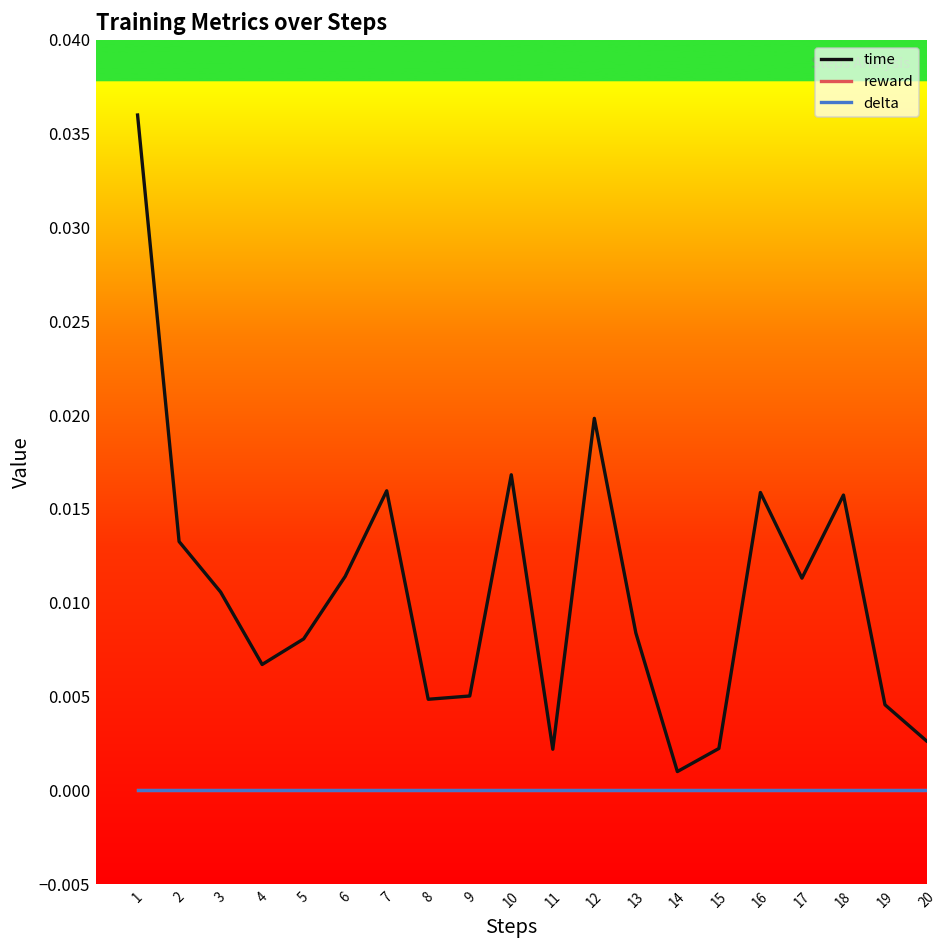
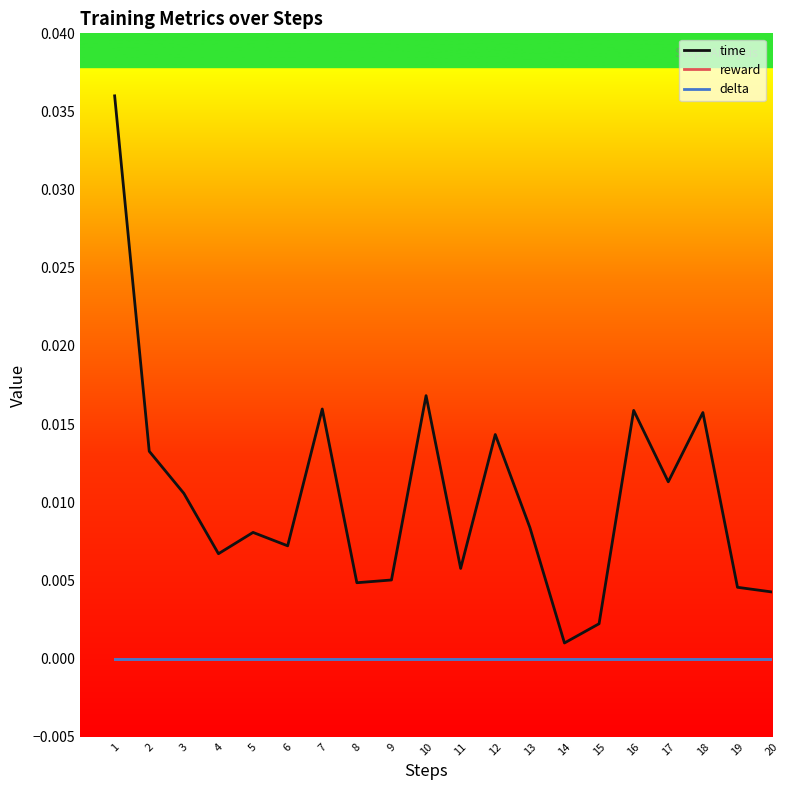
  {
    "time": {
      "1": 0.0360,
      "2": 0.0133,
      "3": 0.0106,
      "4": 0.0067,
      "5": 0.0081,
-     "6": 0.0114,
+     "6": 0.0072,
      "7": 0.0160,
      "8": 0.0049,
      "9": 0.0050,
      "10": 0.0168,
-     "11": 0.0022,
-     "12": 0.0198,
+     "11": 0.0058,
+     "12": 0.0143,
      "13": 0.0084,
      "14": 0.0010,
      "15": 0.0022,
      "16": 0.0159,
      "17": 0.0113,
      "18": 0.0157,
      "19": 0.0046,
-     "20": 0.0026
+     "20": 0.0043
    },
    "delta": {
      "1": 0.0000,
      "2": 0.0000,
      "3": 0.0000,
      "4": 0.0000,
      "5": 0.0000,
      "6": 0.0000,
      "7": 0.0000,
      "8": 0.0000,
      "9": 0.0000,
      "10": 0.0000,
      "11": 0.0000,
      "12": 0.0000,
      "13": 0.0000,
      "14": 0.0000,
      "15": 0.0000,
      "16": 0.0000,
      "17": 0.0000,
      "18": 0.0000,
      "19": 0.0000,
      "20": 0.0000
    }
  }
